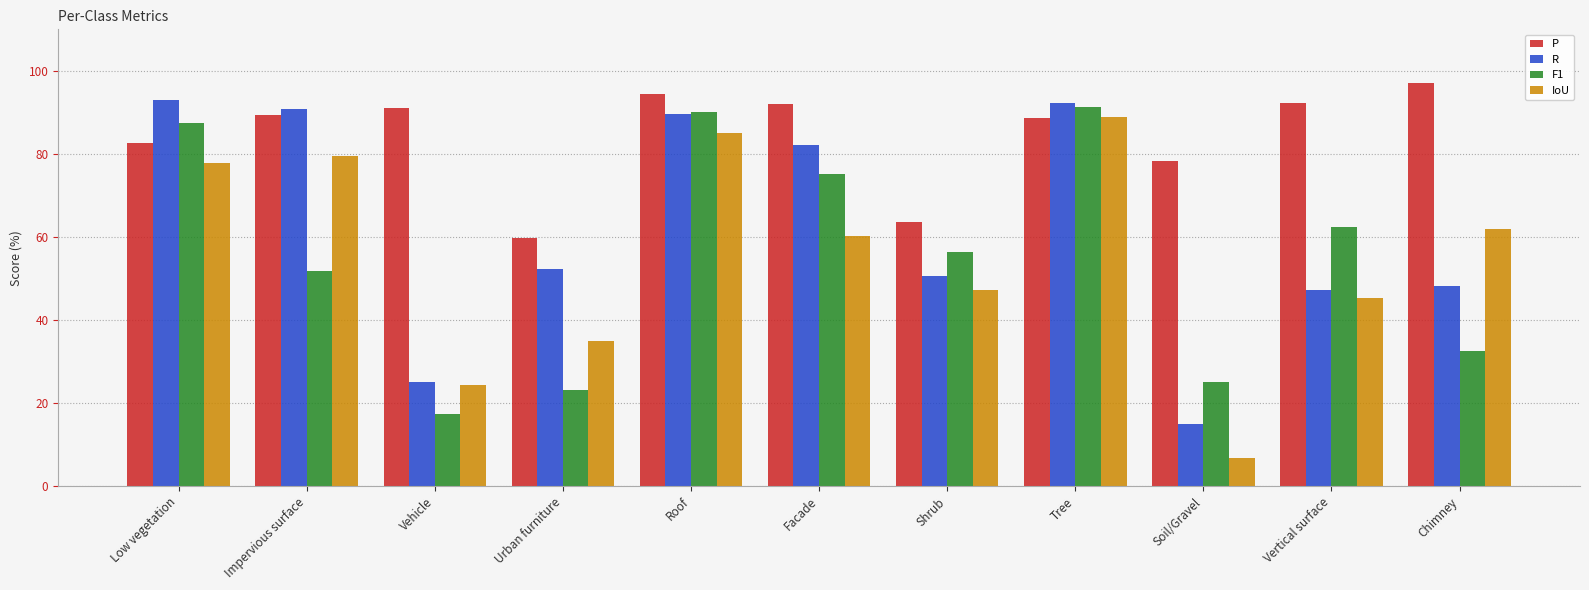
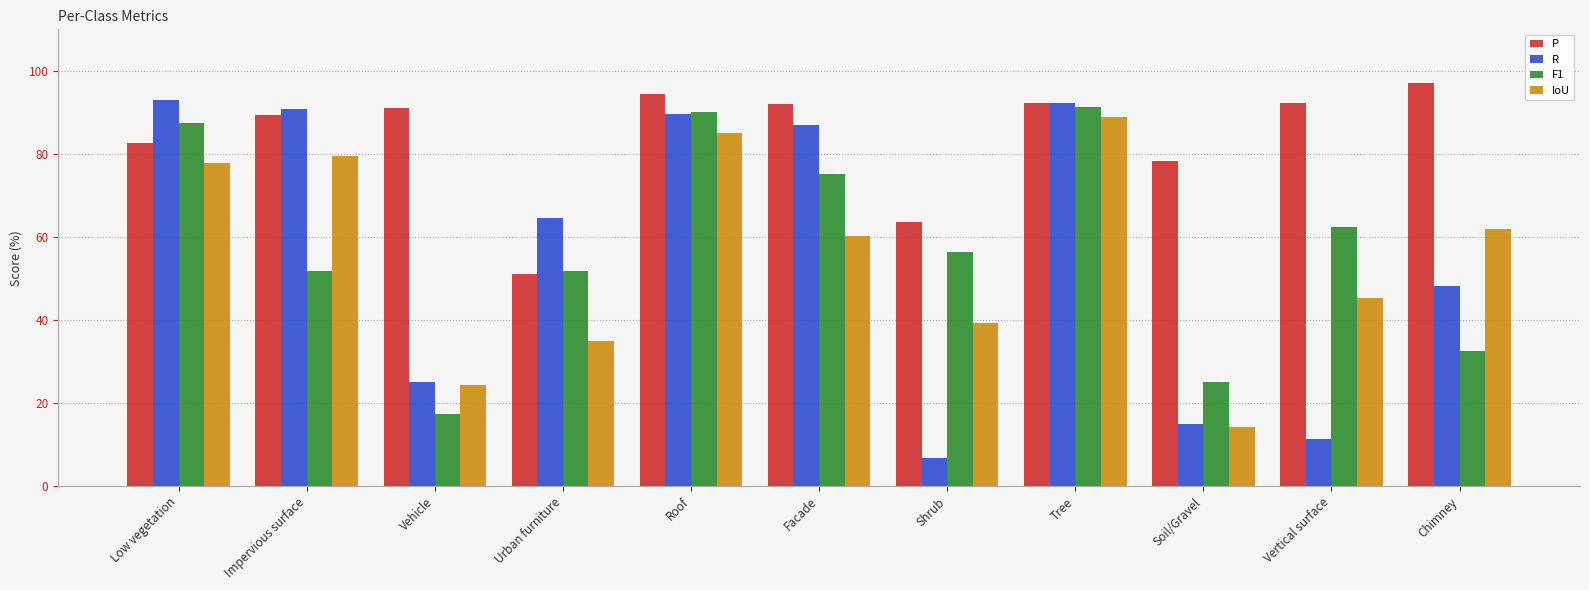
  {
    "P": {
      "Low vegetation": 83,
      "Impervious surface": 89,
      "Vehicle": 91,
-     "Urban furniture": 60,
+     "Urban furniture": 51,
      "Roof": 95,
      "Facade": 92,
      "Shrub": 64,
-     "Tree": 89,
+     "Tree": 92,
      "Soil/Gravel": 78,
      "Vertical surface": 92,
      "Chimney": 97
    },
    "R": {
      "Low vegetation": 93,
      "Impervious surface": 91,
      "Vehicle": 25,
-     "Urban furniture": 52,
+     "Urban furniture": 65,
      "Roof": 89,
-     "Facade": 82,
-     "Shrub": 51,
+     "Facade": 87,
+     "Shrub": 7,
      "Tree": 92,
      "Soil/Gravel": 15,
-     "Vertical surface": 47,
+     "Vertical surface": 11,
      "Chimney": 48
    },
    "F1": {
      "Low vegetation": 88,
      "Impervious surface": 52,
      "Vehicle": 17,
-     "Urban furniture": 23,
+     "Urban furniture": 52,
      "Roof": 90,
      "Facade": 75,
      "Shrub": 56,
      "Tree": 91,
      "Soil/Gravel": 25,
      "Vertical surface": 62,
      "Chimney": 33
    },
    "IoU": {
      "Low vegetation": 78,
      "Impervious surface": 79,
      "Vehicle": 24,
      "Urban furniture": 35,
      "Roof": 85,
      "Facade": 60,
-     "Shrub": 47,
+     "Shrub": 39,
      "Tree": 89,
-     "Soil/Gravel": 7,
+     "Soil/Gravel": 14,
      "Vertical surface": 45,
      "Chimney": 62
    }
  }
